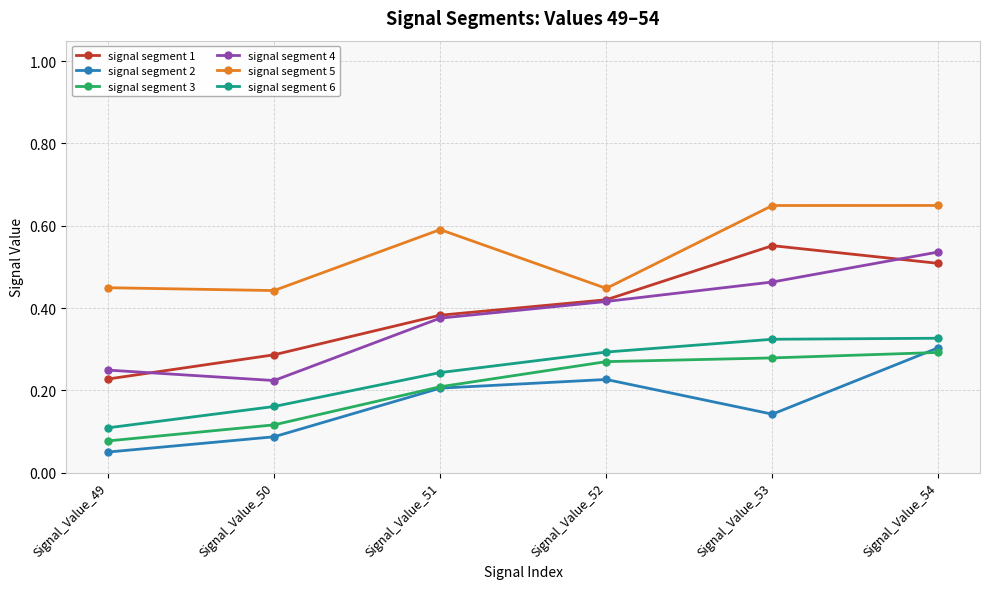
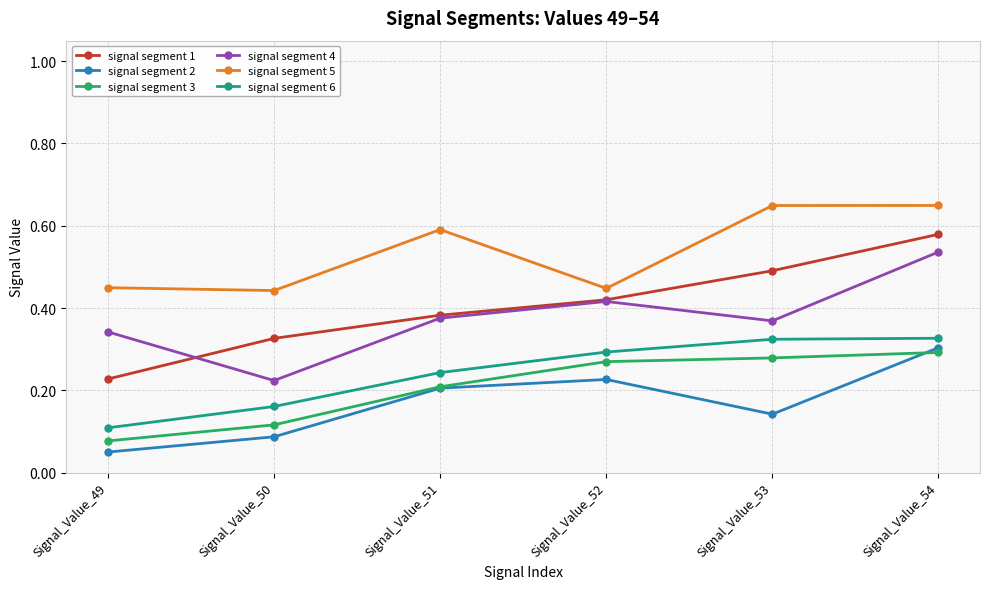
  {
    "signal segment 1": {
      "Signal_Value_49": 0.23,
-     "Signal_Value_50": 0.29,
+     "Signal_Value_50": 0.33,
      "Signal_Value_51": 0.38,
-     "Signal_Value_53": 0.55,
-     "Signal_Value_54": 0.51
+     "Signal_Value_53": 0.49,
+     "Signal_Value_54": 0.58
    },
    "signal segment 2": {
      "Signal_Value_49": 0.05,
      "Signal_Value_50": 0.09,
      "Signal_Value_52": 0.23,
      "Signal_Value_53": 0.14,
      "Signal_Value_54": 0.30
    },
    "signal segment 4": {
-     "Signal_Value_49": 0.25,
+     "Signal_Value_49": 0.34,
      "Signal_Value_50": 0.22,
      "Signal_Value_51": 0.38,
-     "Signal_Value_53": 0.46,
+     "Signal_Value_53": 0.37,
      "Signal_Value_54": 0.54
    },
    "signal segment 5": {
      "Signal_Value_49": 0.45,
      "Signal_Value_50": 0.44,
      "Signal_Value_51": 0.59,
      "Signal_Value_52": 0.45,
      "Signal_Value_53": 0.65,
      "Signal_Value_54": 0.65
    }
  }
